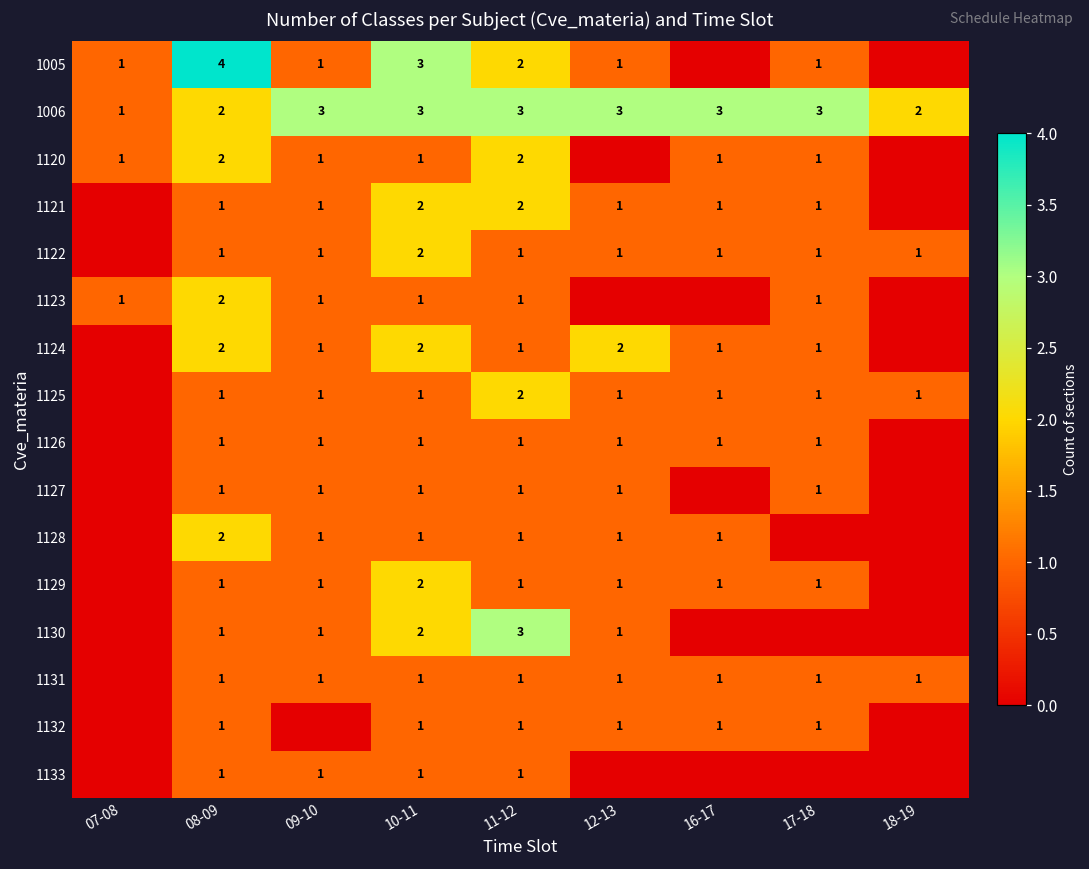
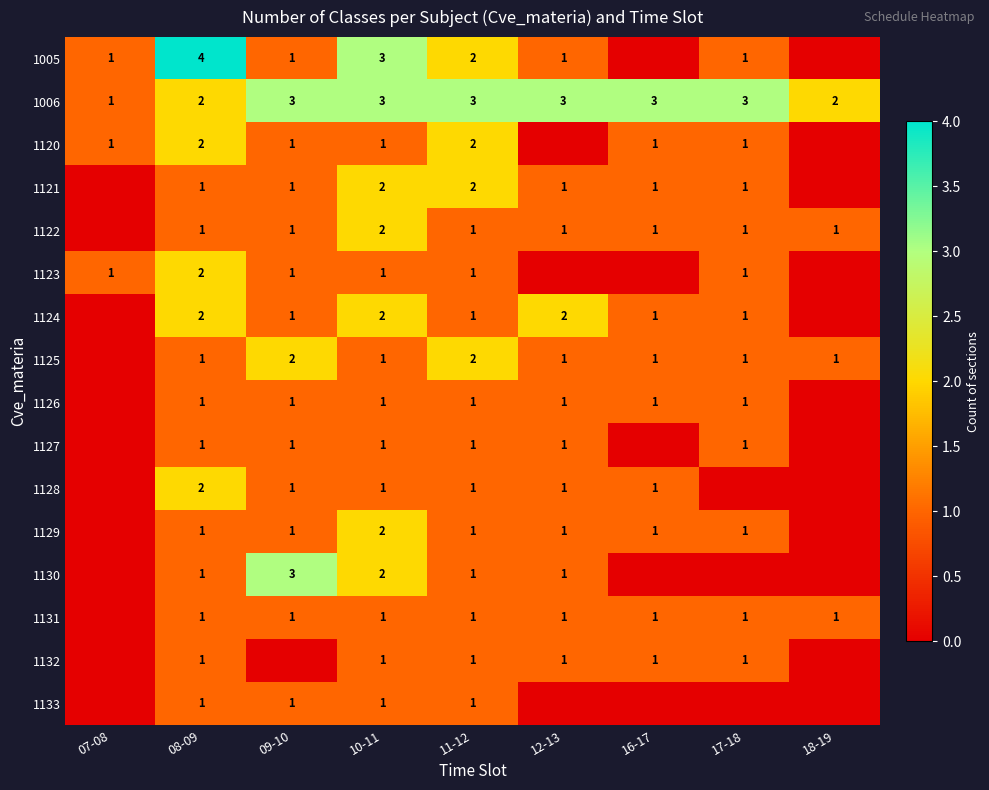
  {
    "1005": {
      "07-08": 1,
      "08-09": 4,
      "09-10": 1,
      "10-11": 3,
      "11-12": 2,
      "12-13": 1,
      "17-18": 1
    },
    "1006": {
      "07-08": 1,
      "08-09": 2,
      "09-10": 3,
      "10-11": 3,
      "11-12": 3,
      "12-13": 3,
      "16-17": 3,
      "17-18": 3,
      "18-19": 2
    },
    "1120": {
      "07-08": 1,
      "08-09": 2,
      "09-10": 1,
      "10-11": 1,
      "11-12": 2,
      "16-17": 1,
      "17-18": 1
    },
    "1121": {
      "08-09": 1,
      "09-10": 1,
      "10-11": 2,
      "11-12": 2,
      "12-13": 1,
      "16-17": 1,
      "17-18": 1
    },
    "1122": {
      "08-09": 1,
      "09-10": 1,
      "10-11": 2,
      "11-12": 1,
      "12-13": 1,
      "16-17": 1,
      "17-18": 1,
      "18-19": 1
    },
    "1123": {
      "07-08": 1,
      "08-09": 2,
      "09-10": 1,
      "10-11": 1,
      "11-12": 1,
      "17-18": 1
    },
    "1124": {
      "08-09": 2,
      "09-10": 1,
      "10-11": 2,
      "11-12": 1,
      "12-13": 2,
      "16-17": 1,
      "17-18": 1
    },
    "1125": {
      "08-09": 1,
-     "09-10": 1,
+     "09-10": 2,
      "10-11": 1,
      "11-12": 2,
      "12-13": 1,
      "16-17": 1,
      "17-18": 1,
      "18-19": 1
    },
    "1126": {
      "08-09": 1,
      "09-10": 1,
      "10-11": 1,
      "11-12": 1,
      "12-13": 1,
      "16-17": 1,
      "17-18": 1
    },
    "1127": {
      "08-09": 1,
      "09-10": 1,
      "10-11": 1,
      "11-12": 1,
      "12-13": 1,
      "17-18": 1
    },
    "1128": {
      "08-09": 2,
      "09-10": 1,
      "10-11": 1,
      "11-12": 1,
      "12-13": 1,
      "16-17": 1
    },
    "1129": {
      "08-09": 1,
      "09-10": 1,
      "10-11": 2,
      "11-12": 1,
      "12-13": 1,
      "16-17": 1,
      "17-18": 1
    },
    "1130": {
      "08-09": 1,
-     "09-10": 1,
+     "09-10": 3,
      "10-11": 2,
-     "11-12": 3,
+     "11-12": 1,
      "12-13": 1
    },
    "1131": {
      "08-09": 1,
      "09-10": 1,
      "10-11": 1,
      "11-12": 1,
      "12-13": 1,
      "16-17": 1,
      "17-18": 1,
      "18-19": 1
    },
    "1132": {
      "08-09": 1,
      "10-11": 1,
      "11-12": 1,
      "12-13": 1,
      "16-17": 1,
      "17-18": 1
    },
    "1133": {
      "08-09": 1,
      "09-10": 1,
      "10-11": 1,
      "11-12": 1
    }
  }
